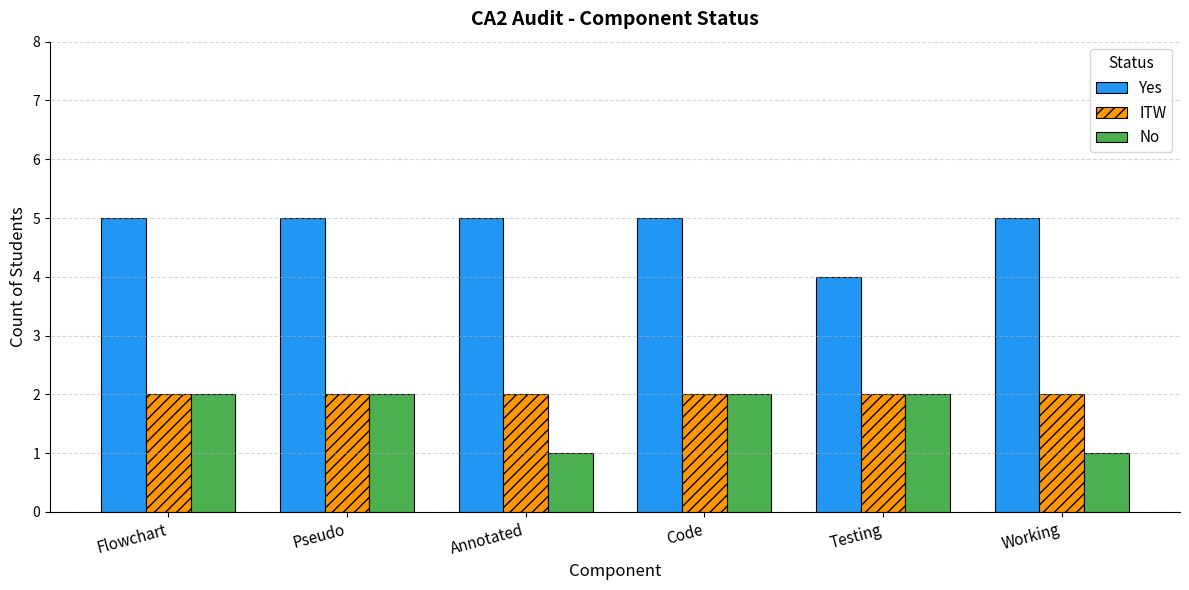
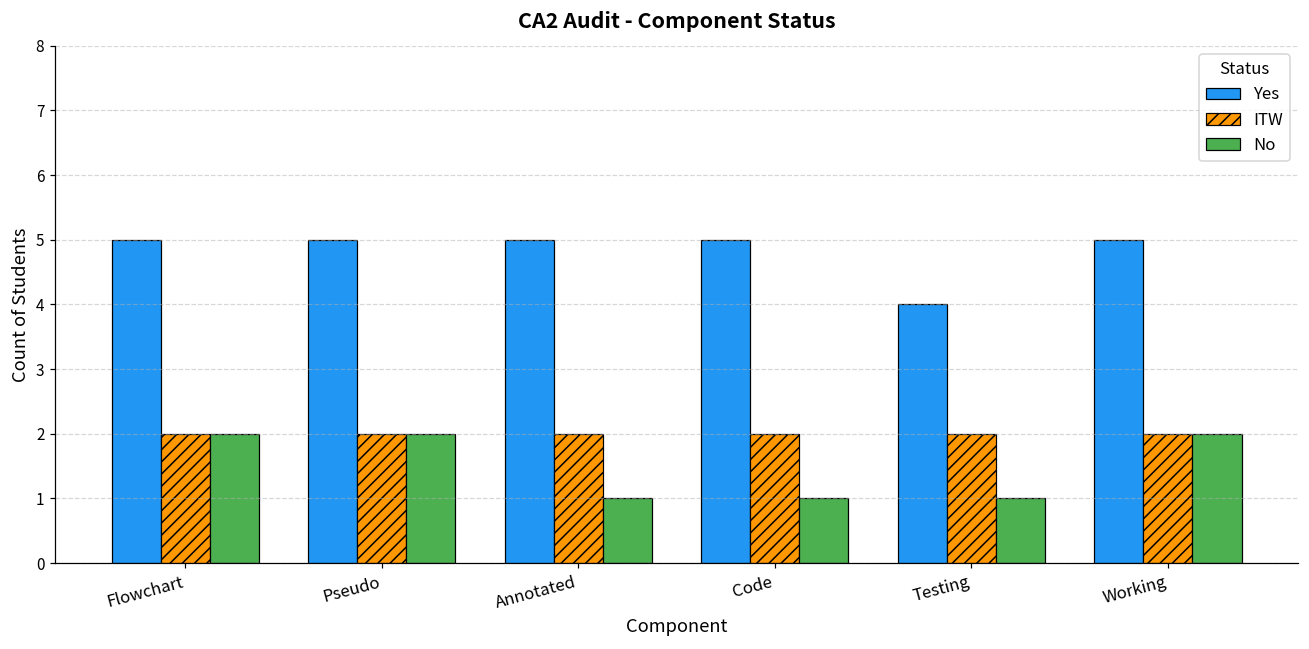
  {
    "Yes": {
      "Flowchart": 5,
      "Pseudo": 5,
      "Annotated": 5,
      "Code": 5,
      "Testing": 4,
      "Working": 5
    },
    "ITW": {
      "Flowchart": 2,
      "Pseudo": 2,
      "Annotated": 2,
      "Code": 2,
      "Testing": 2,
      "Working": 2
    },
    "No": {
      "Flowchart": 2,
      "Pseudo": 2,
      "Annotated": 1,
-     "Code": 2,
-     "Testing": 2,
-     "Working": 1
+     "Code": 1,
+     "Testing": 1,
+     "Working": 2
    }
  }
